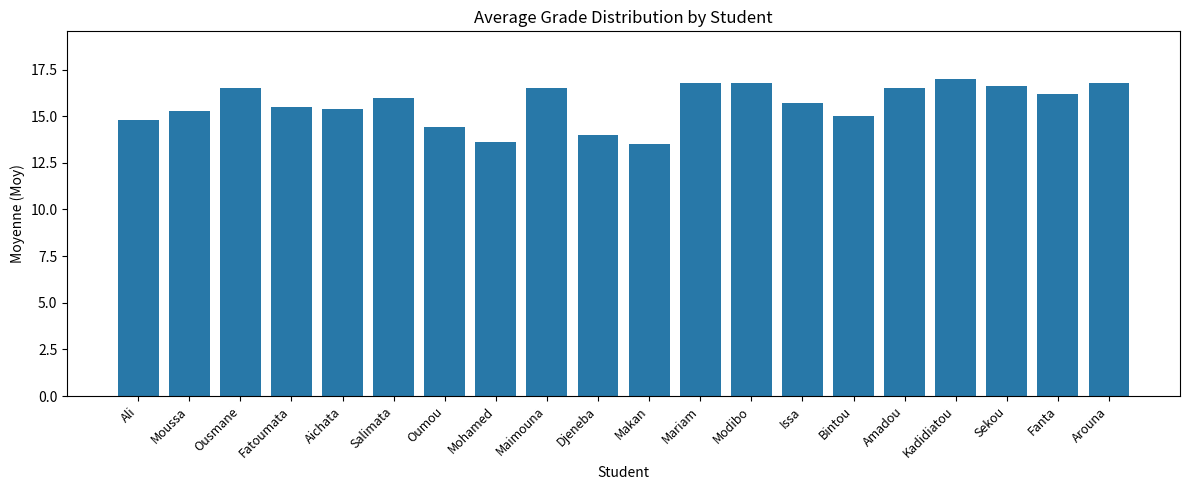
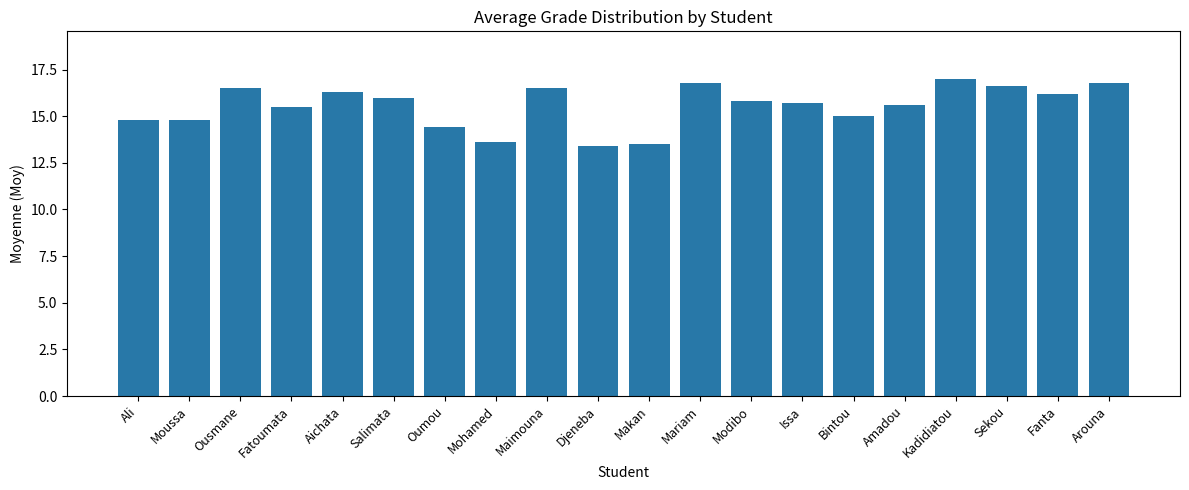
  {
    "Ali": 14.8,
-   "Moussa": 15.3,
+   "Moussa": 14.8,
    "Ousmane": 16.5,
    "Fatoumata": 15.5,
-   "Aichata": 15.4,
+   "Aichata": 16.3,
    "Salimata": 16.0,
    "Oumou": 14.4,
    "Mohamed": 13.6,
    "Maimouna": 16.5,
-   "Djeneba": 14.0,
+   "Djeneba": 13.4,
    "Makan": 13.5,
    "Mariam": 16.8,
-   "Modibo": 16.8,
+   "Modibo": 15.8,
    "Issa": 15.7,
    "Bintou": 15.0,
-   "Amadou": 16.5,
+   "Amadou": 15.6,
    "Kadidiatou": 17.0,
    "Sekou": 16.6,
    "Fanta": 16.2,
    "Arouna": 16.8
  }
